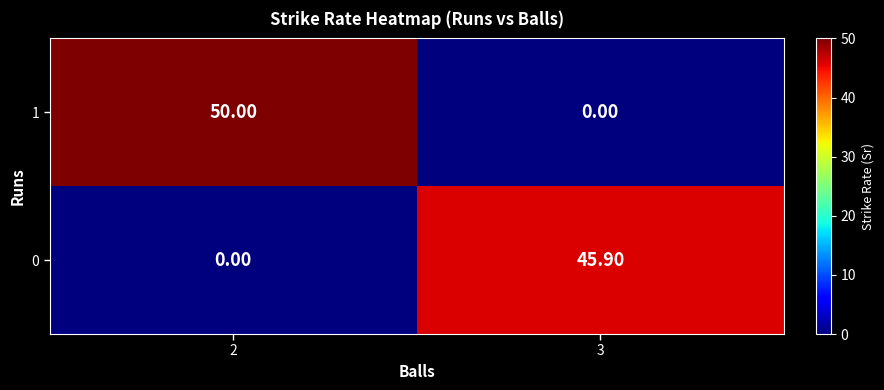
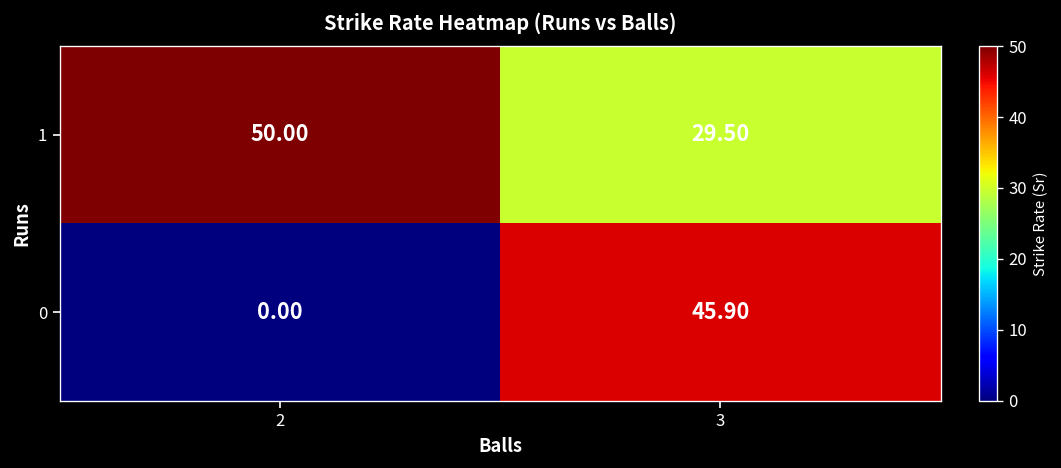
  {
    "1": {
      "2": 50.00,
-     "3": 0.00
+     "3": 29.50
    },
    "0": {
      "2": 0.00,
      "3": 45.90
    }
  }
